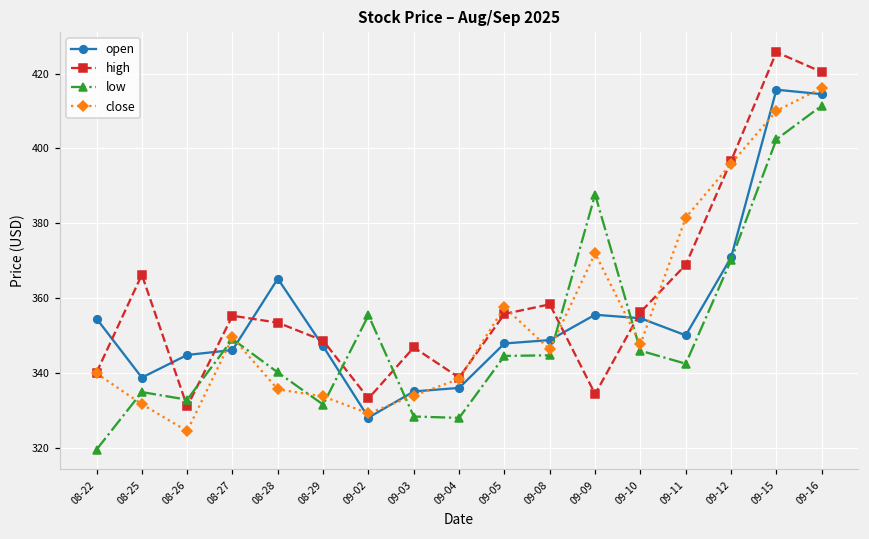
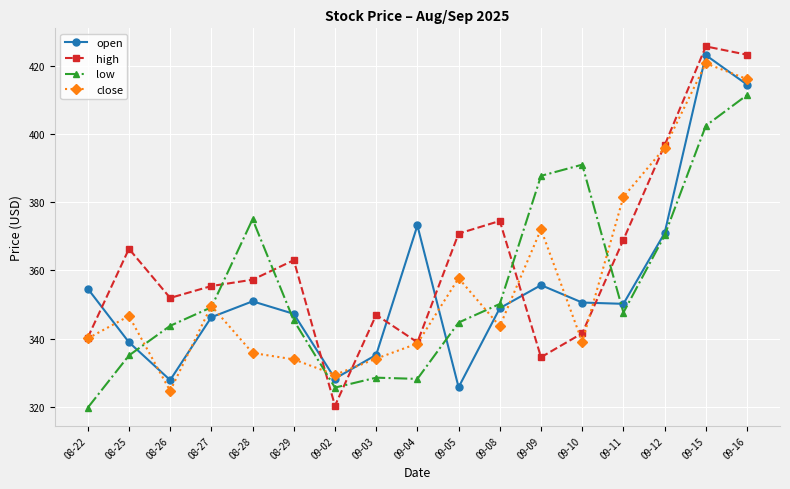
  {
    "open": {
      "08-22": 355,
      "08-25": 339,
-     "08-26": 345,
+     "08-26": 328,
      "08-27": 346,
-     "08-28": 365,
+     "08-28": 351,
      "08-29": 347,
      "09-02": 328,
      "09-03": 335,
-     "09-04": 336,
-     "09-05": 348,
+     "09-04": 373,
+     "09-05": 326,
      "09-08": 349,
      "09-09": 356,
-     "09-10": 355,
+     "09-10": 351,
      "09-11": 350,
-     "09-15": 416,
+     "09-15": 423,
      "09-16": 414
    },
    "high": {
      "08-25": 366,
-     "08-26": 331,
+     "08-26": 352,
      "08-27": 355,
-     "08-28": 354,
-     "08-29": 349,
-     "09-02": 333,
+     "08-28": 357,
+     "08-29": 363,
+     "09-02": 320,
      "09-03": 347,
-     "09-05": 356,
-     "09-08": 358,
+     "09-05": 371,
+     "09-08": 374,
      "09-09": 335,
-     "09-10": 356,
+     "09-10": 342,
      "09-11": 369,
      "09-15": 426,
-     "09-16": 420
+     "09-16": 423
    },
    "low": {
      "08-22": 320,
      "08-25": 335,
-     "08-26": 333,
-     "08-28": 340,
-     "08-29": 332,
-     "09-02": 356,
+     "08-26": 344,
+     "08-28": 375,
+     "08-29": 345,
+     "09-02": 326,
      "09-03": 329,
      "09-04": 328,
      "09-05": 345,
-     "09-08": 345,
+     "09-08": 350,
      "09-09": 388,
-     "09-10": 346,
-     "09-11": 343,
+     "09-10": 391,
+     "09-11": 348,
      "09-15": 402,
      "09-16": 411
    },
    "close": {
-     "08-25": 332,
+     "08-25": 347,
      "08-26": 325,
      "08-28": 336,
      "08-29": 334,
      "09-02": 329,
      "09-03": 334,
      "09-05": 358,
-     "09-08": 346,
+     "09-08": 344,
      "09-09": 372,
-     "09-10": 348,
+     "09-10": 339,
      "09-11": 382,
-     "09-15": 410,
+     "09-15": 421,
      "09-16": 416
    }
  }
